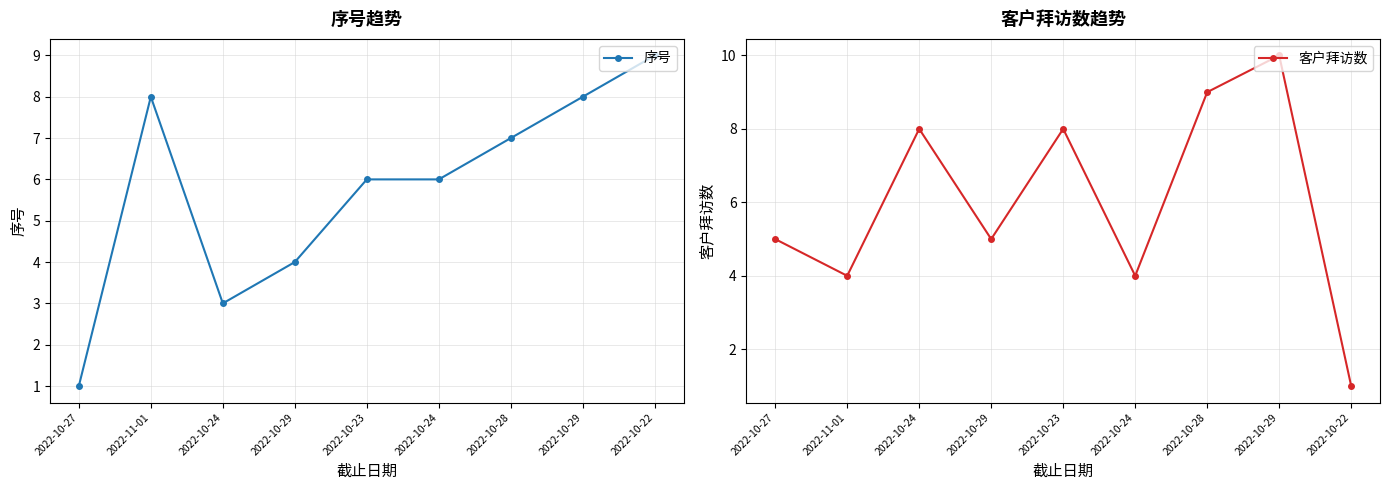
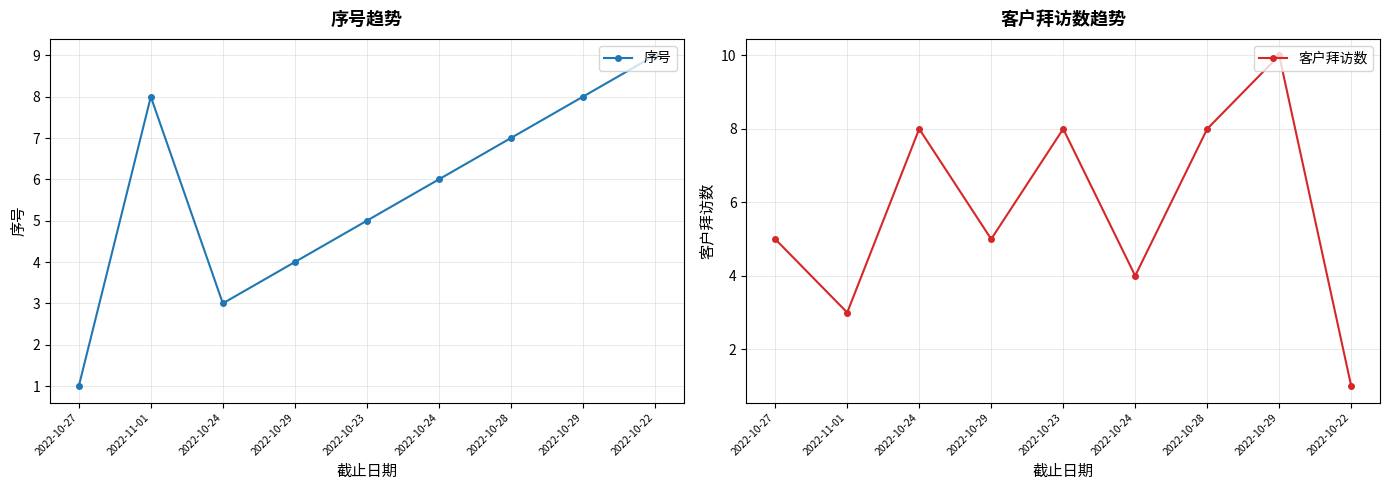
  {
    "序号趋势": {
      "2022-10-27": 1,
      "2022-11-01": 8,
-     "2022-10-23": 6,
+     "2022-10-23": 5,
      "2022-10-28": 7
    },
    "客户拜访数趋势": {
      "2022-10-27": 5,
-     "2022-11-01": 4,
+     "2022-11-01": 3,
      "2022-10-23": 8,
-     "2022-10-28": 9,
+     "2022-10-28": 8,
      "2022-10-22": 1
    }
  }
